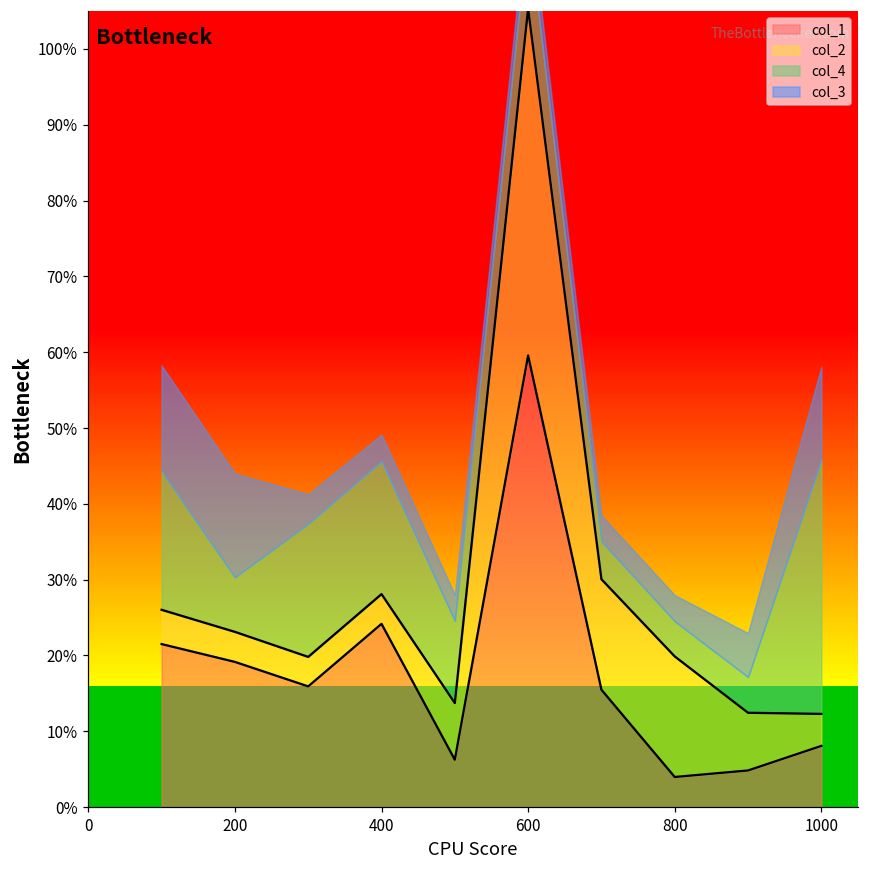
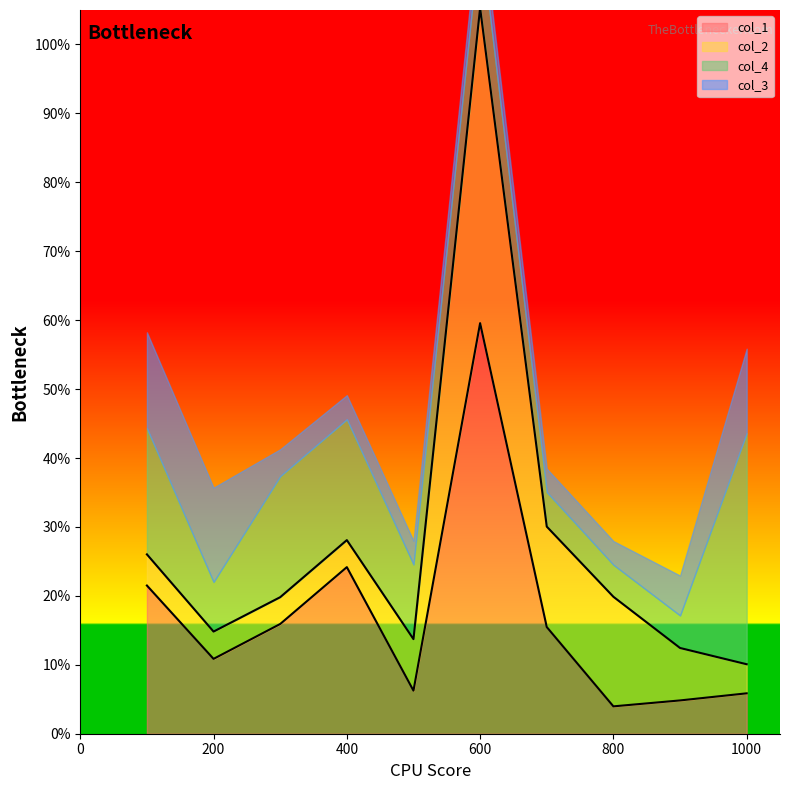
  {
    "col_1": {
-     "200": "19%",
+     "200": "11%",
      "400": "24%",
      "600": "60%",
      "800": "4%",
-     "1000": "8%"
+     "1000": "6%"
    },
    "col_2": {
      "200": "4%",
      "400": "4%",
      "800": "16%",
      "1000": "4%"
    },
    "col_4": {
      "200": "7%",
      "400": "18%",
      "800": "5%",
      "1000": "34%"
    },
    "col_3": {
      "200": "14%",
      "400": "3%",
      "800": "3%",
      "1000": "12%"
    }
  }
